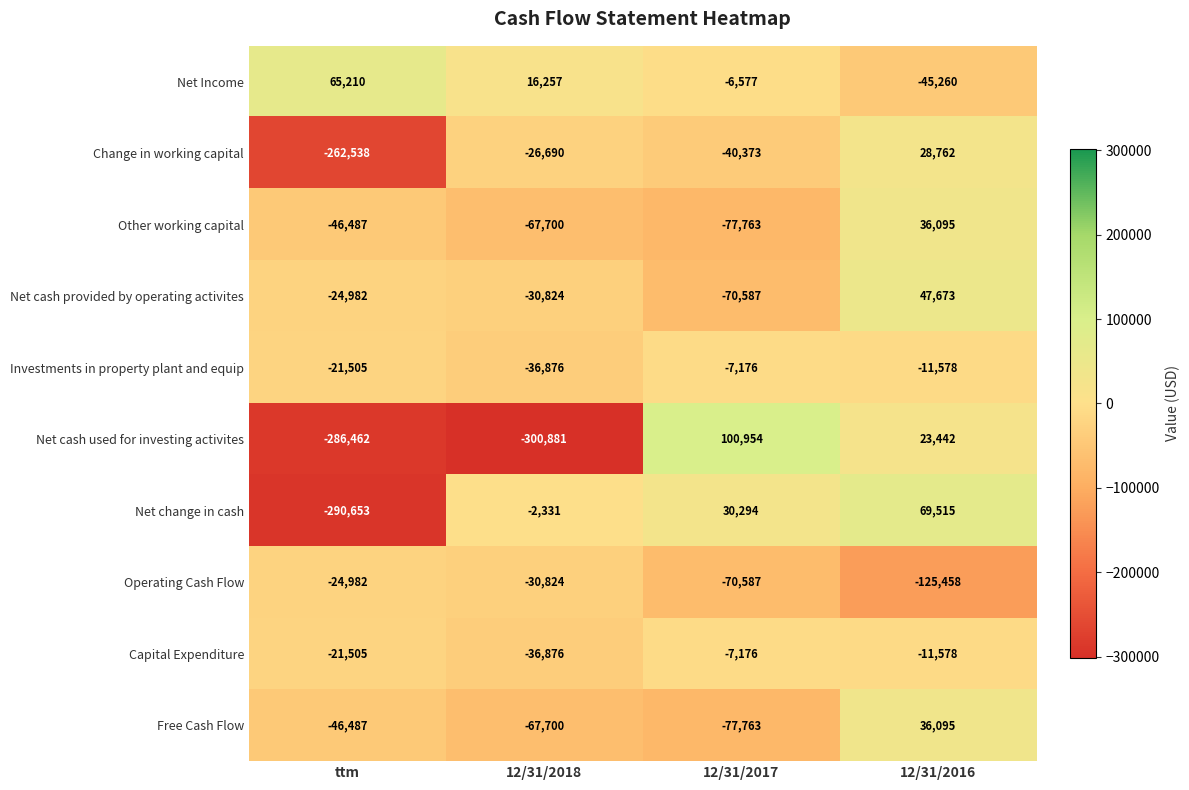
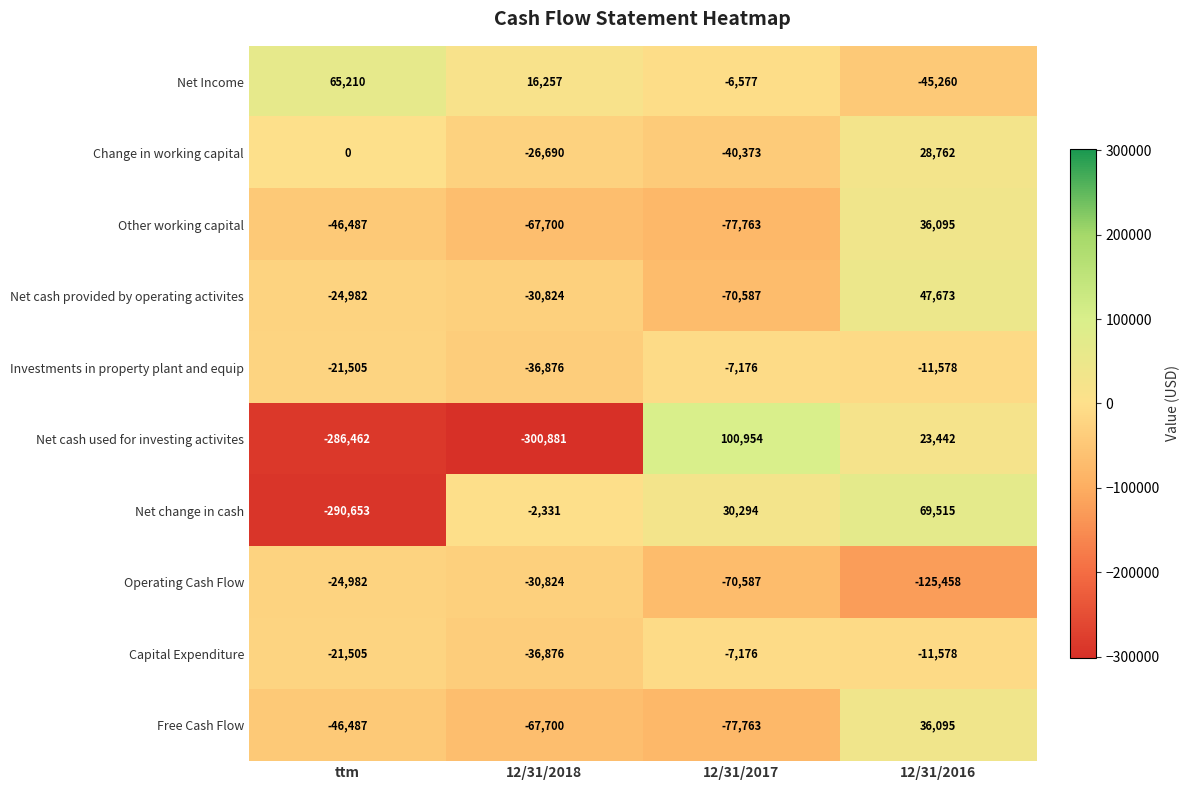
  {
    "Net Income": {
      "ttm": "65,210",
      "12/31/2018": "16,257",
      "12/31/2017": "-6,577",
      "12/31/2016": "-45,260"
    },
    "Change in working capital": {
-     "ttm": "-262,538",
+     "ttm": "0",
      "12/31/2018": "-26,690",
      "12/31/2017": "-40,373",
      "12/31/2016": "28,762"
    },
    "Other working capital": {
      "ttm": "-46,487",
      "12/31/2018": "-67,700",
      "12/31/2017": "-77,763",
      "12/31/2016": "36,095"
    },
    "Net cash provided by operating activites": {
      "ttm": "-24,982",
      "12/31/2018": "-30,824",
      "12/31/2017": "-70,587",
      "12/31/2016": "47,673"
    },
    "Investments in property plant and equip": {
      "ttm": "-21,505",
      "12/31/2018": "-36,876",
      "12/31/2017": "-7,176",
      "12/31/2016": "-11,578"
    },
    "Net cash used for investing activites": {
      "ttm": "-286,462",
      "12/31/2018": "-300,881",
      "12/31/2017": "100,954",
      "12/31/2016": "23,442"
    },
    "Net change in cash": {
      "ttm": "-290,653",
      "12/31/2018": "-2,331",
      "12/31/2017": "30,294",
      "12/31/2016": "69,515"
    },
    "Operating Cash Flow": {
      "ttm": "-24,982",
      "12/31/2018": "-30,824",
      "12/31/2017": "-70,587",
      "12/31/2016": "-125,458"
    },
    "Capital Expenditure": {
      "ttm": "-21,505",
      "12/31/2018": "-36,876",
      "12/31/2017": "-7,176",
      "12/31/2016": "-11,578"
    },
    "Free Cash Flow": {
      "ttm": "-46,487",
      "12/31/2018": "-67,700",
      "12/31/2017": "-77,763",
      "12/31/2016": "36,095"
    }
  }
